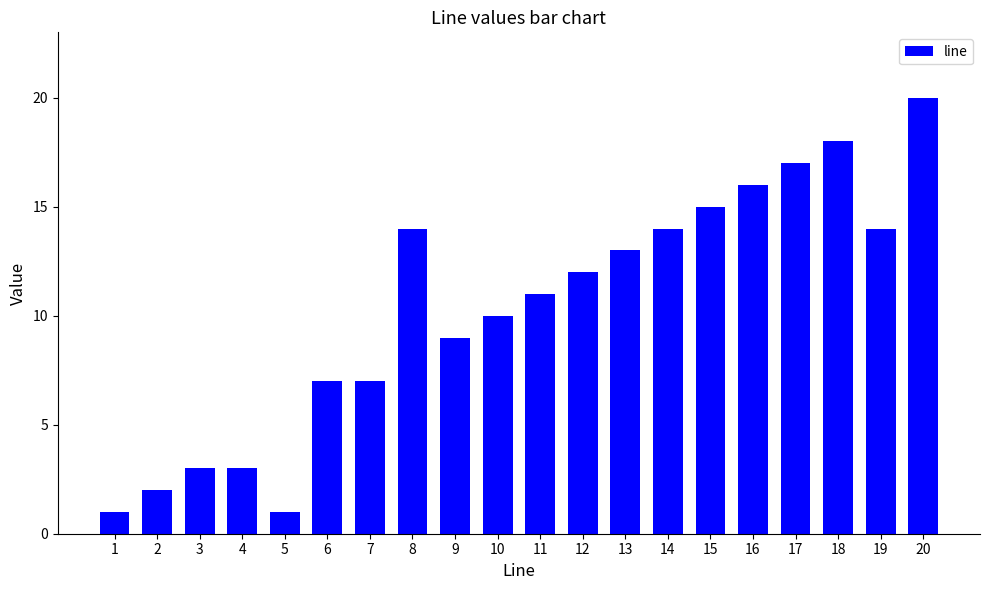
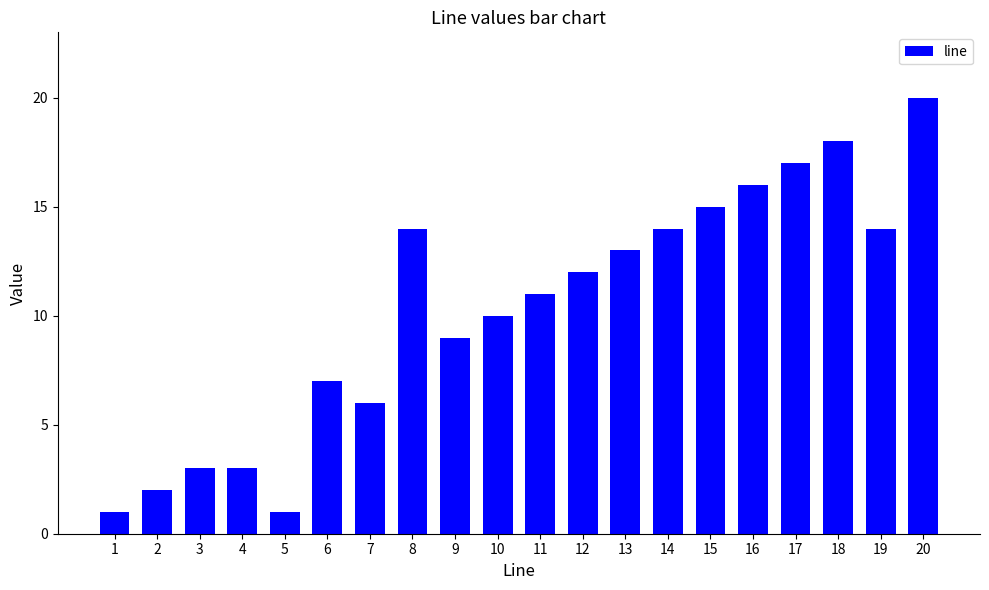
  {
    "1": 1,
    "2": 2,
    "3": 3,
    "4": 3,
    "5": 1,
    "6": 7,
-   "7": 7,
+   "7": 6,
    "8": 14,
    "9": 9,
    "10": 10,
    "11": 11,
    "12": 12,
    "13": 13,
    "14": 14,
    "15": 15,
    "16": 16,
    "17": 17,
    "18": 18,
    "19": 14,
    "20": 20
  }
